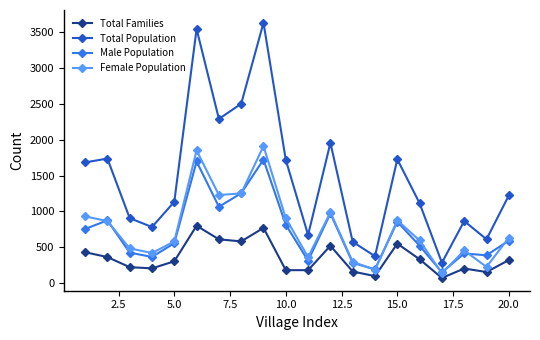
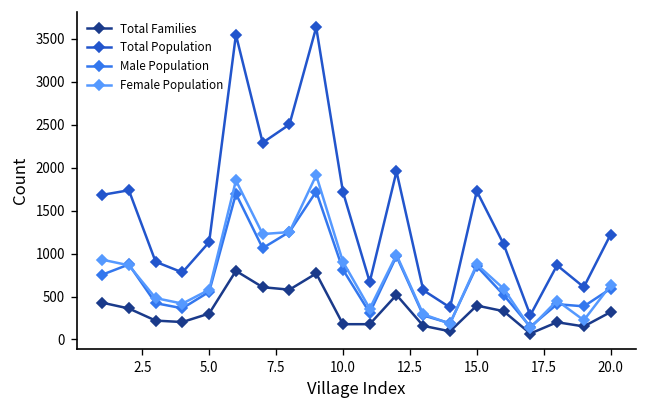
  {
    "Total Families": {
      "5.0": 300,
      "10.0": 200,
-     "15.0": 500,
+     "15.0": 400,
      "20.0": 300
    }
  }
